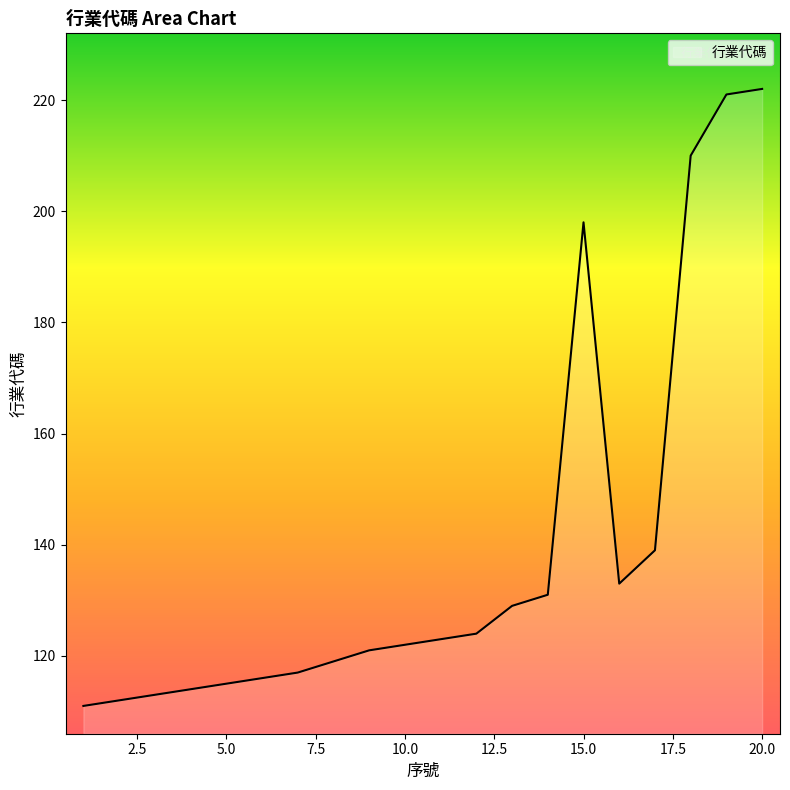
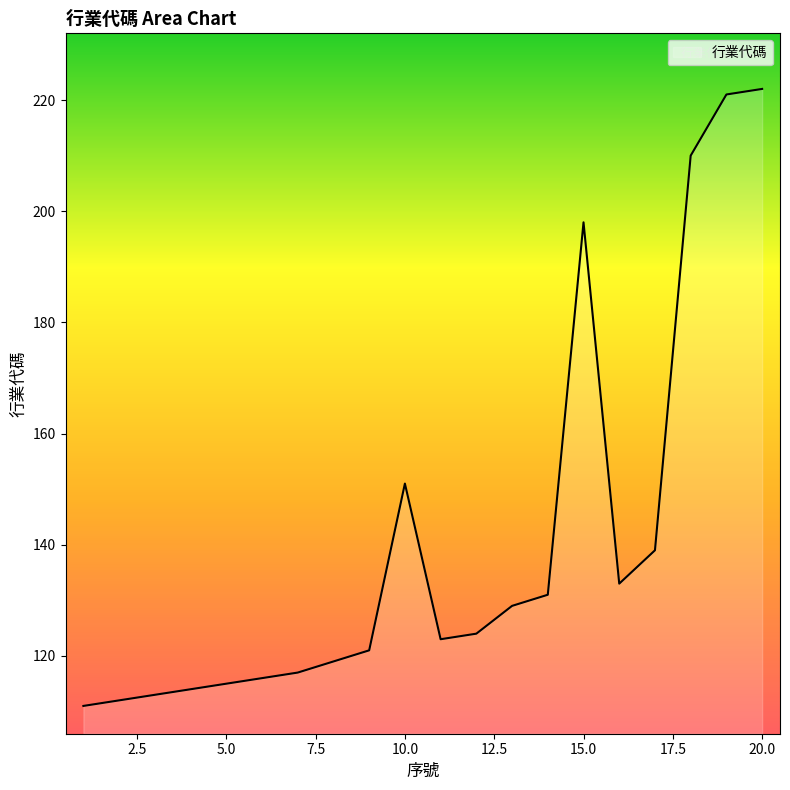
  {
    "5.0": 115,
-   "10.0": 122,
+   "10.0": 151,
    "15.0": 198,
    "20.0": 222
  }
